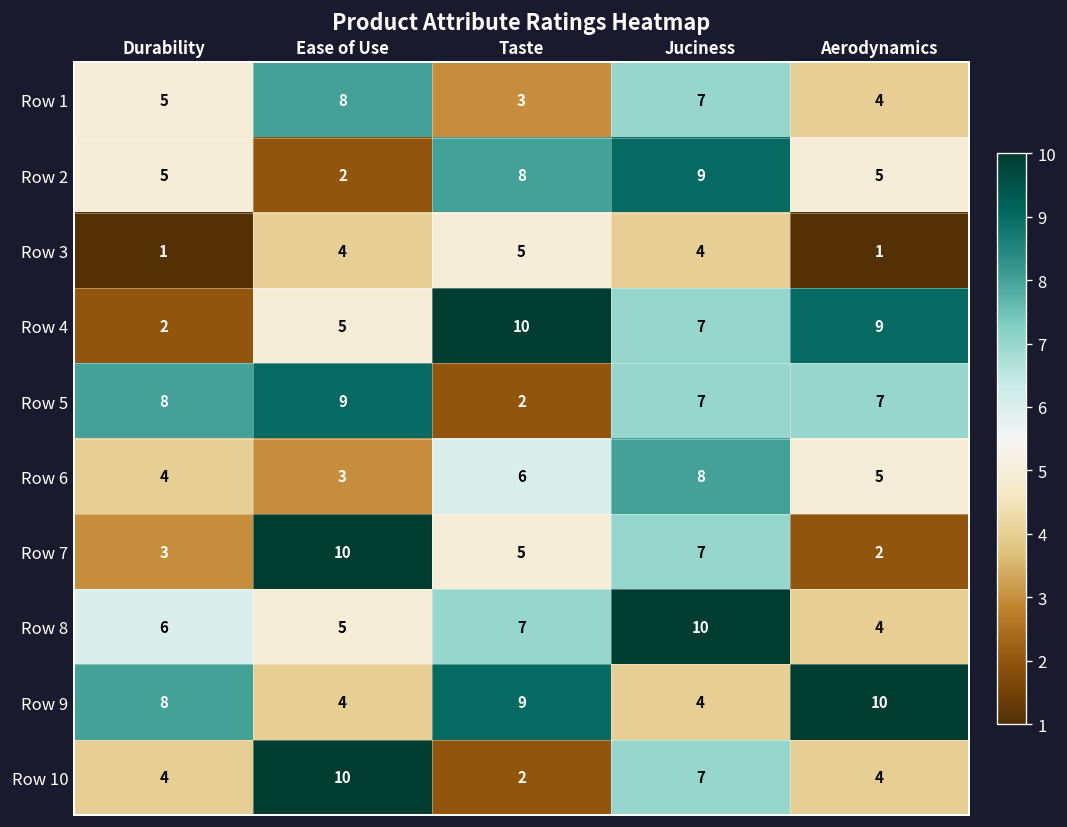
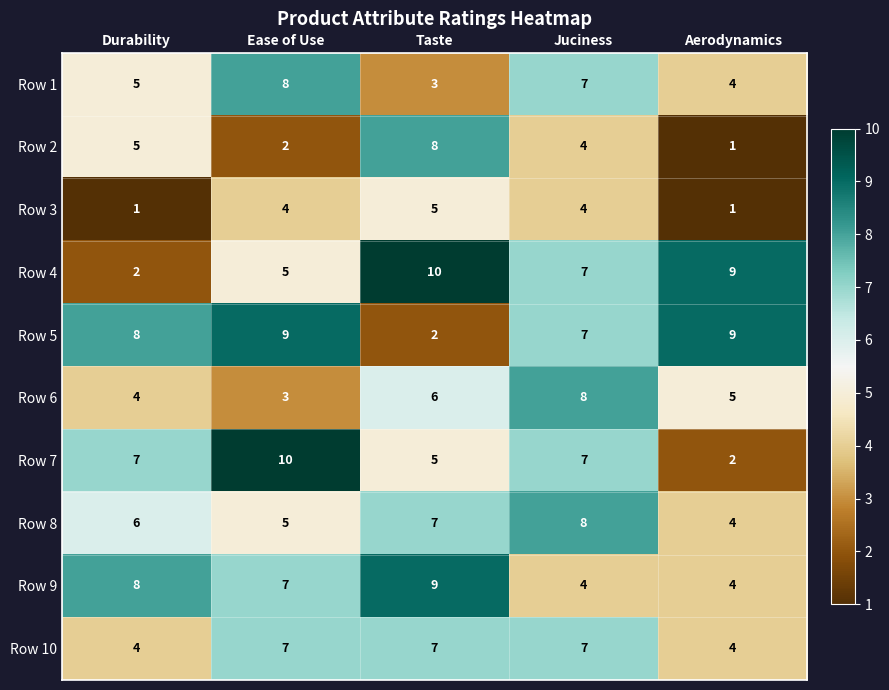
  {
    "Row 1": {
      "Durability": 5,
      "Ease of Use": 8,
      "Taste": 3,
      "Juciness": 7,
      "Aerodynamics": 4
    },
    "Row 2": {
      "Durability": 5,
      "Ease of Use": 2,
      "Taste": 8,
-     "Juciness": 9,
-     "Aerodynamics": 5
+     "Juciness": 4,
+     "Aerodynamics": 1
    },
    "Row 3": {
      "Durability": 1,
      "Ease of Use": 4,
      "Taste": 5,
      "Juciness": 4,
      "Aerodynamics": 1
    },
    "Row 4": {
      "Durability": 2,
      "Ease of Use": 5,
      "Taste": 10,
      "Juciness": 7,
      "Aerodynamics": 9
    },
    "Row 5": {
      "Durability": 8,
      "Ease of Use": 9,
      "Taste": 2,
      "Juciness": 7,
-     "Aerodynamics": 7
+     "Aerodynamics": 9
    },
    "Row 6": {
      "Durability": 4,
      "Ease of Use": 3,
      "Taste": 6,
      "Juciness": 8,
      "Aerodynamics": 5
    },
    "Row 7": {
-     "Durability": 3,
+     "Durability": 7,
      "Ease of Use": 10,
      "Taste": 5,
      "Juciness": 7,
      "Aerodynamics": 2
    },
    "Row 8": {
      "Durability": 6,
      "Ease of Use": 5,
      "Taste": 7,
-     "Juciness": 10,
+     "Juciness": 8,
      "Aerodynamics": 4
    },
    "Row 9": {
      "Durability": 8,
-     "Ease of Use": 4,
+     "Ease of Use": 7,
      "Taste": 9,
      "Juciness": 4,
-     "Aerodynamics": 10
+     "Aerodynamics": 4
    },
    "Row 10": {
      "Durability": 4,
-     "Ease of Use": 10,
-     "Taste": 2,
+     "Ease of Use": 7,
+     "Taste": 7,
      "Juciness": 7,
      "Aerodynamics": 4
    }
  }
